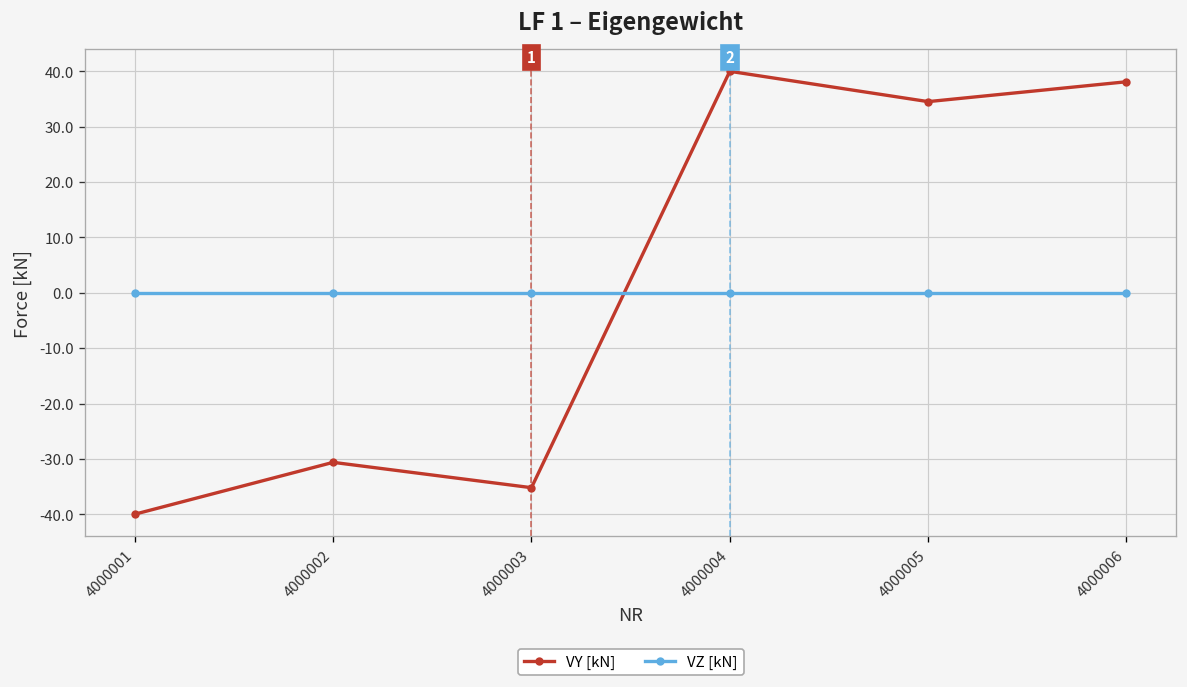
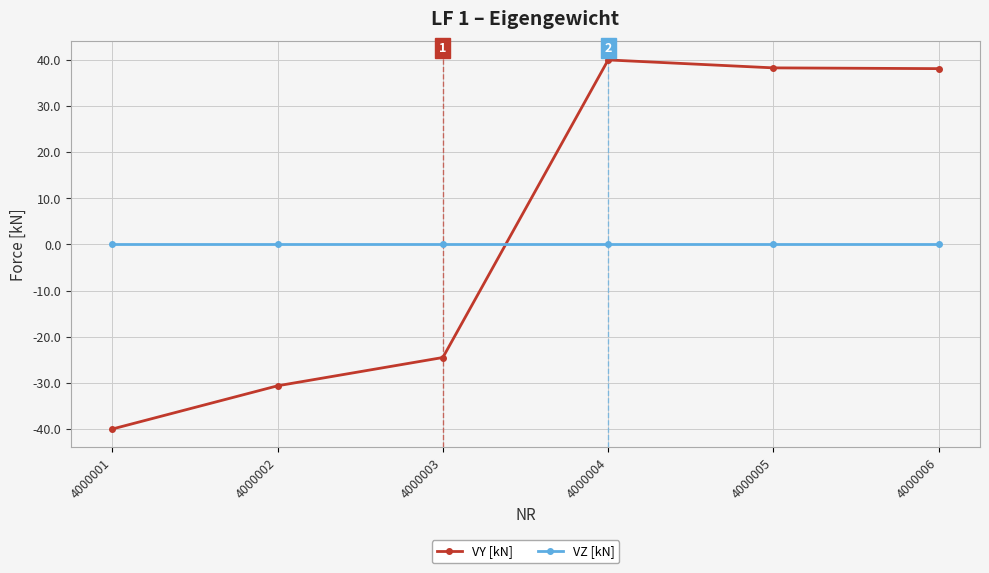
  {
    "VY [kN]": {
      "4000001": -40,
      "4000002": -31,
-     "4000003": -35,
-     "4000005": 35,
+     "4000003": -24,
+     "4000005": 38,
      "4000006": 38
    },
    "VZ [kN]": {
      "4000001": 0,
      "4000002": 0,
      "4000003": 0,
      "4000004": 0,
      "4000005": 0,
      "4000006": 0
    }
  }
